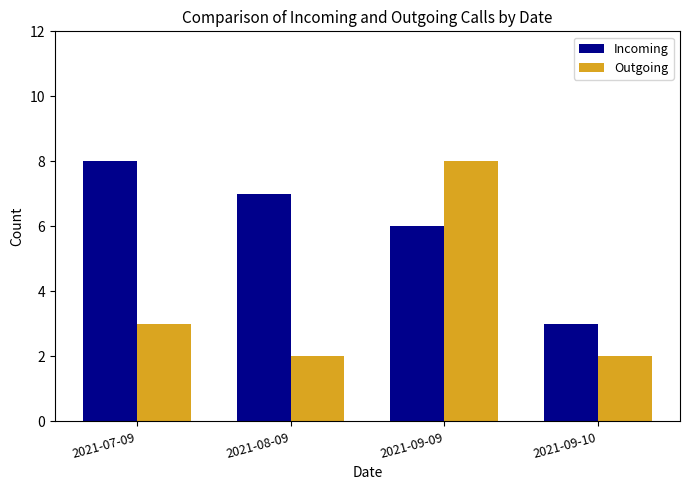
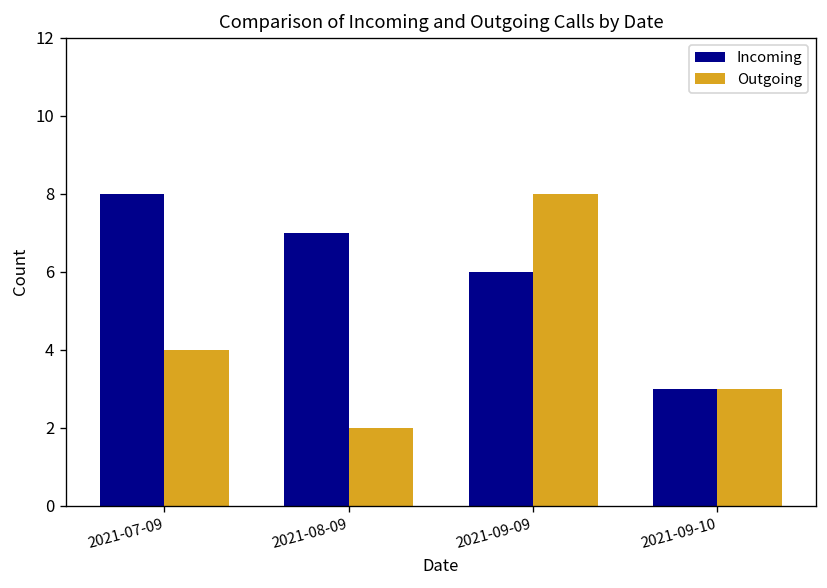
  {
    "Incoming": {
      "2021-07-09": 8,
      "2021-08-09": 7,
      "2021-09-09": 6,
      "2021-09-10": 3
    },
    "Outgoing": {
-     "2021-07-09": 3,
+     "2021-07-09": 4,
      "2021-08-09": 2,
      "2021-09-09": 8,
-     "2021-09-10": 2
+     "2021-09-10": 3
    }
  }
